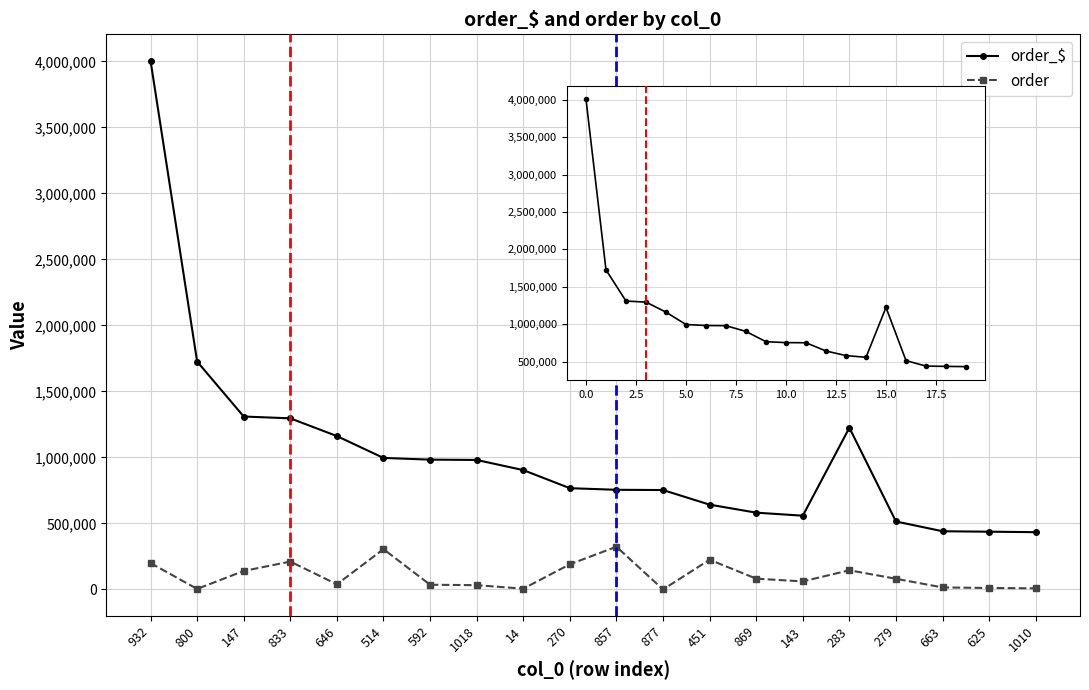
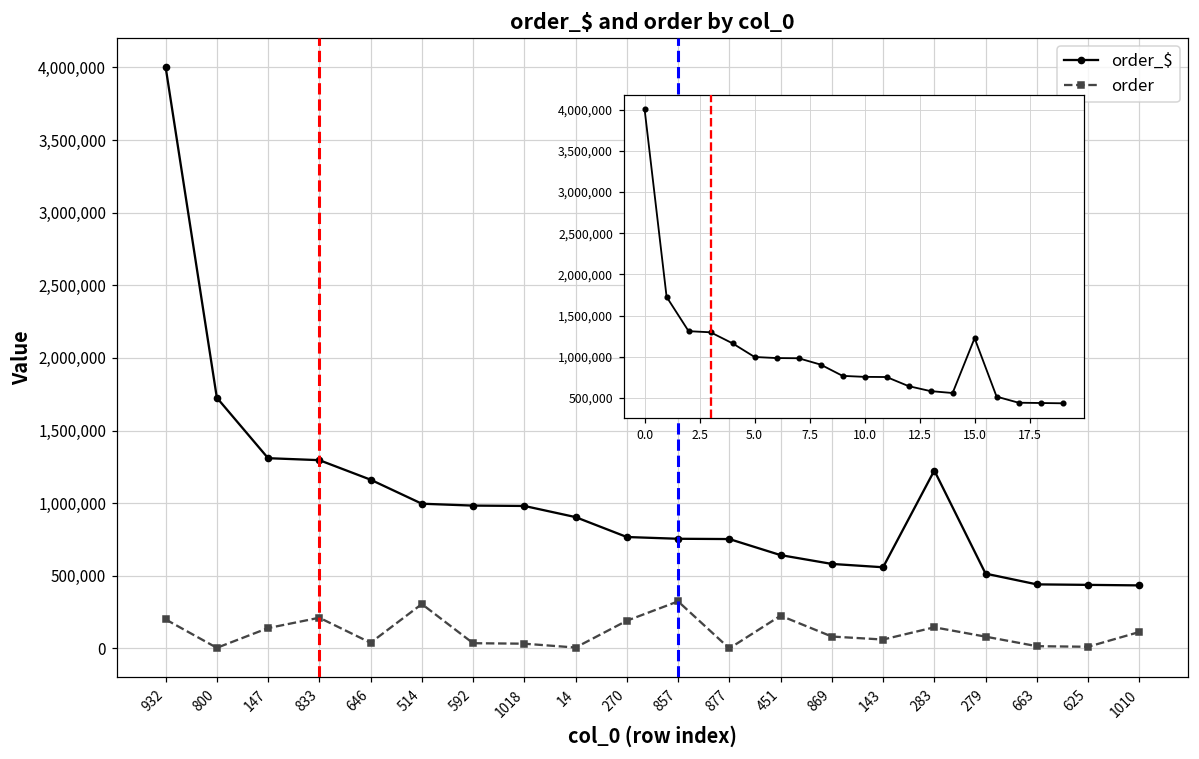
  {
    "order_$ and order by col_0": {
      "order_$": {
        "932": "4,000,000",
        "800": "1,730,000",
        "147": "1,310,000",
        "833": "1,300,000",
        "646": "1,160,000",
        "514": "1,000,000",
        "592": "980,000",
        "1018": "980,000",
        "14": "900,000",
        "270": "770,000",
        "857": "760,000",
        "877": "750,000",
        "451": "640,000",
        "869": "580,000",
        "143": "560,000",
        "283": "1,220,000",
        "279": "520,000",
        "663": "440,000",
        "625": "440,000",
        "1010": "430,000"
      },
      "order": {
        "932": "200,000",
        "800": "0",
        "147": "140,000",
        "833": "210,000",
        "646": "40,000",
        "514": "310,000",
        "592": "40,000",
        "1018": "30,000",
        "14": "10,000",
        "270": "190,000",
        "857": "320,000",
        "877": "0",
        "451": "230,000",
        "869": "80,000",
        "143": "60,000",
        "283": "150,000",
        "279": "80,000",
        "663": "20,000",
        "625": "10,000",
-       "1010": "10,000"
+       "1010": "110,000"
      }
    }
  }
